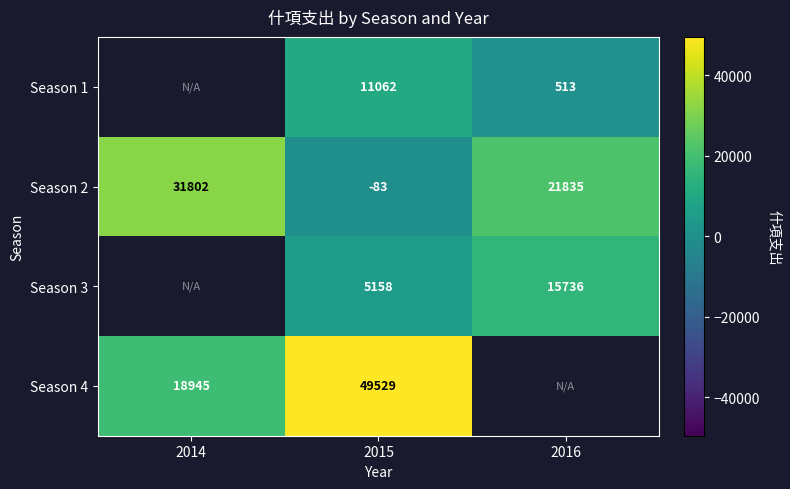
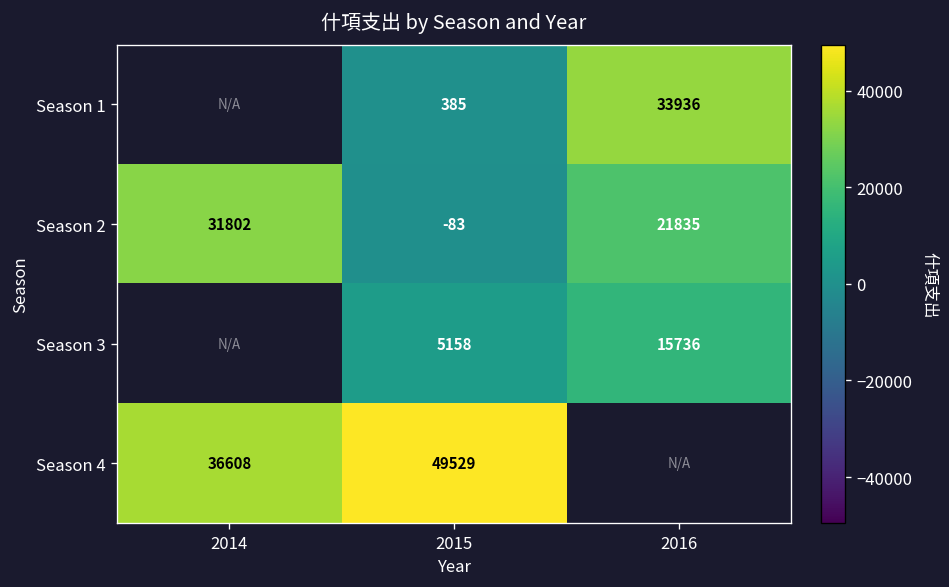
  {
    "Season 1": {
-     "2015": 11062,
-     "2016": 513
+     "2015": 385,
+     "2016": 33936
    },
    "Season 2": {
      "2014": 31802,
      "2015": -83,
      "2016": 21835
    },
    "Season 3": {
      "2015": 5158,
      "2016": 15736
    },
    "Season 4": {
-     "2014": 18945,
+     "2014": 36608,
      "2015": 49529
    }
  }
